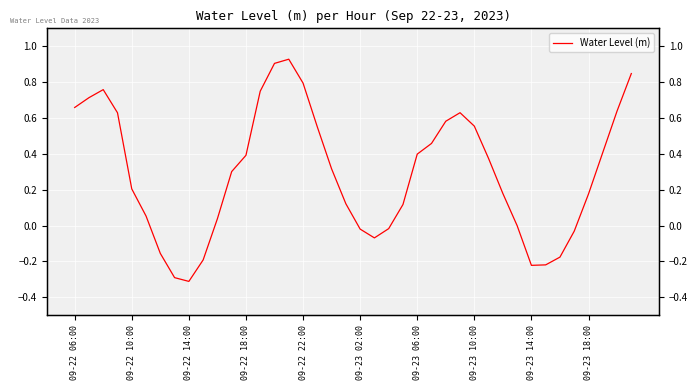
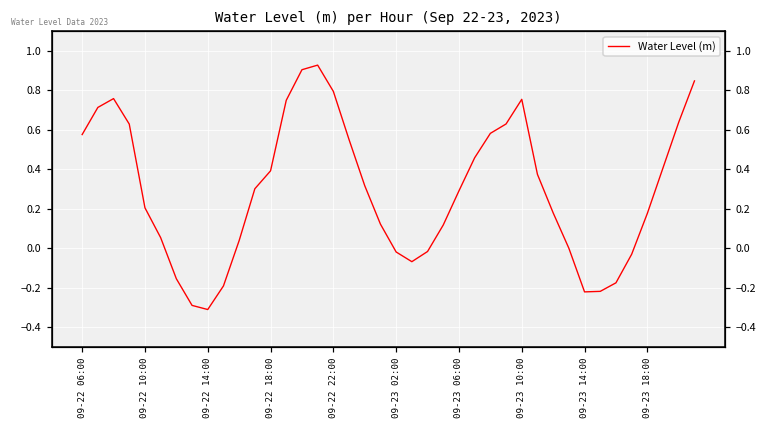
  {
-   "09-22 06:00": 0.66,
+   "09-22 06:00": 0.58,
    "09-22 10:00": 0.20,
    "09-22 14:00": -0.31,
    "09-22 18:00": 0.39,
    "09-22 22:00": 0.79,
    "09-23 02:00": -0.02,
-   "09-23 06:00": 0.40,
-   "09-23 10:00": 0.55,
+   "09-23 06:00": 0.29,
+   "09-23 10:00": 0.75,
    "09-23 14:00": -0.22,
    "09-23 18:00": 0.18
  }
